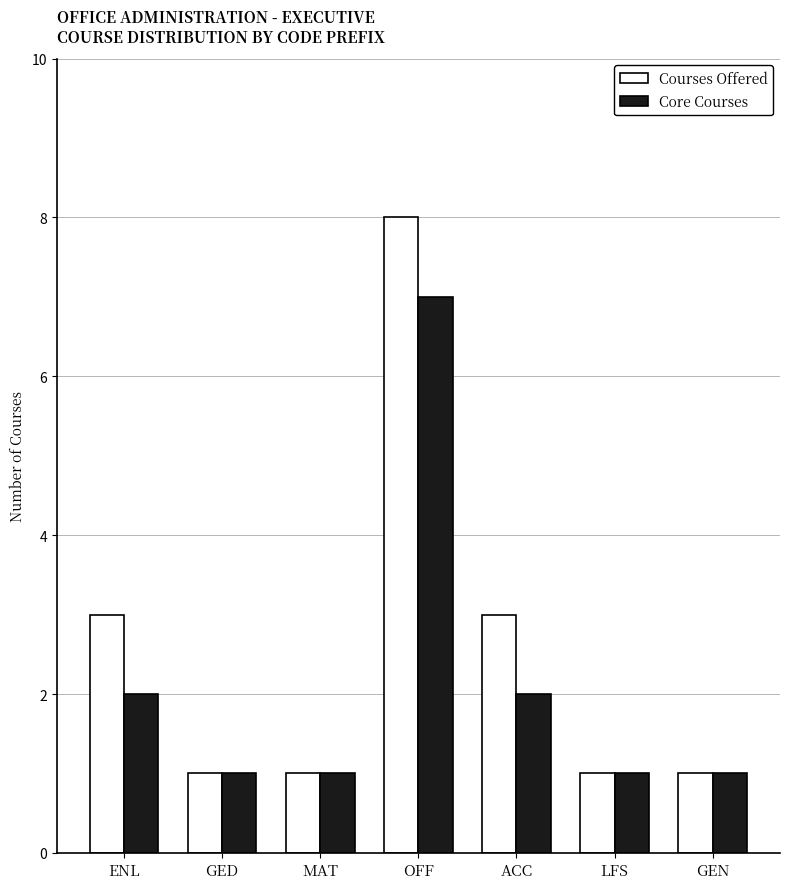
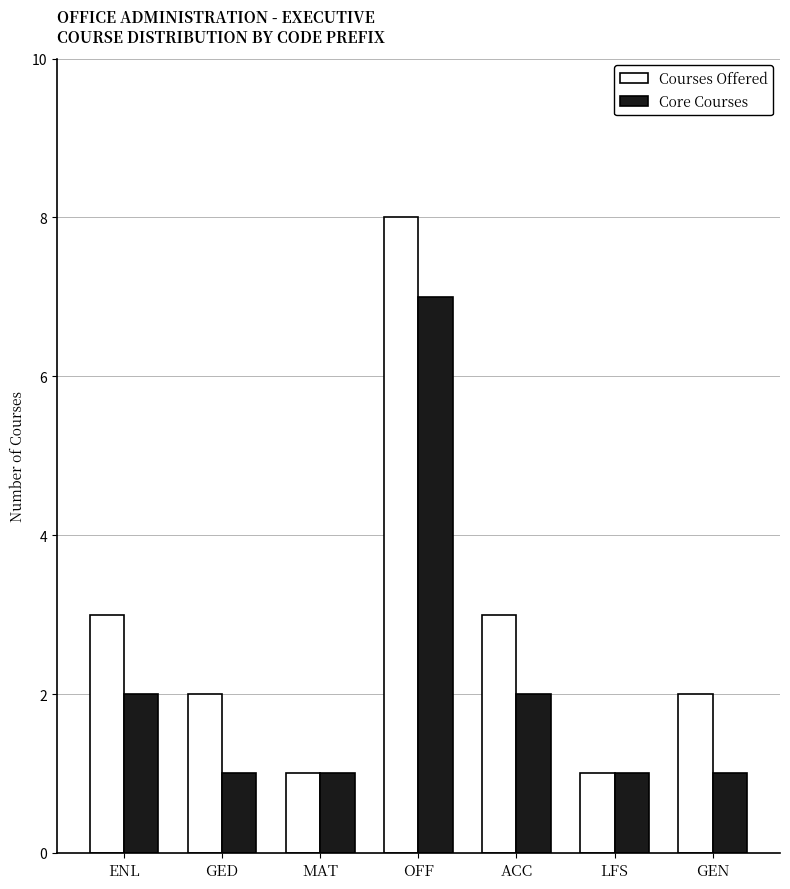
  {
    "Courses Offered": {
      "ENL": 3,
-     "GED": 1,
+     "GED": 2,
      "MAT": 1,
      "OFF": 8,
      "ACC": 3,
      "LFS": 1,
-     "GEN": 1
+     "GEN": 2
    },
    "Core Courses": {
      "ENL": 2,
      "GED": 1,
      "MAT": 1,
      "OFF": 7,
      "ACC": 2,
      "LFS": 1,
      "GEN": 1
    }
  }
